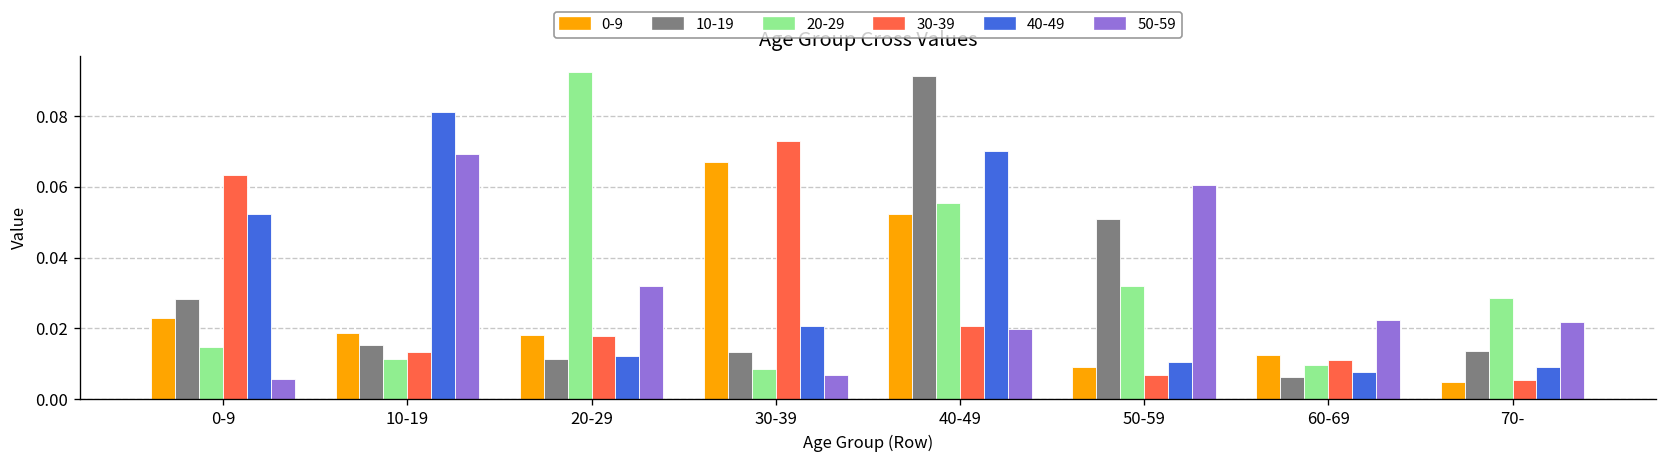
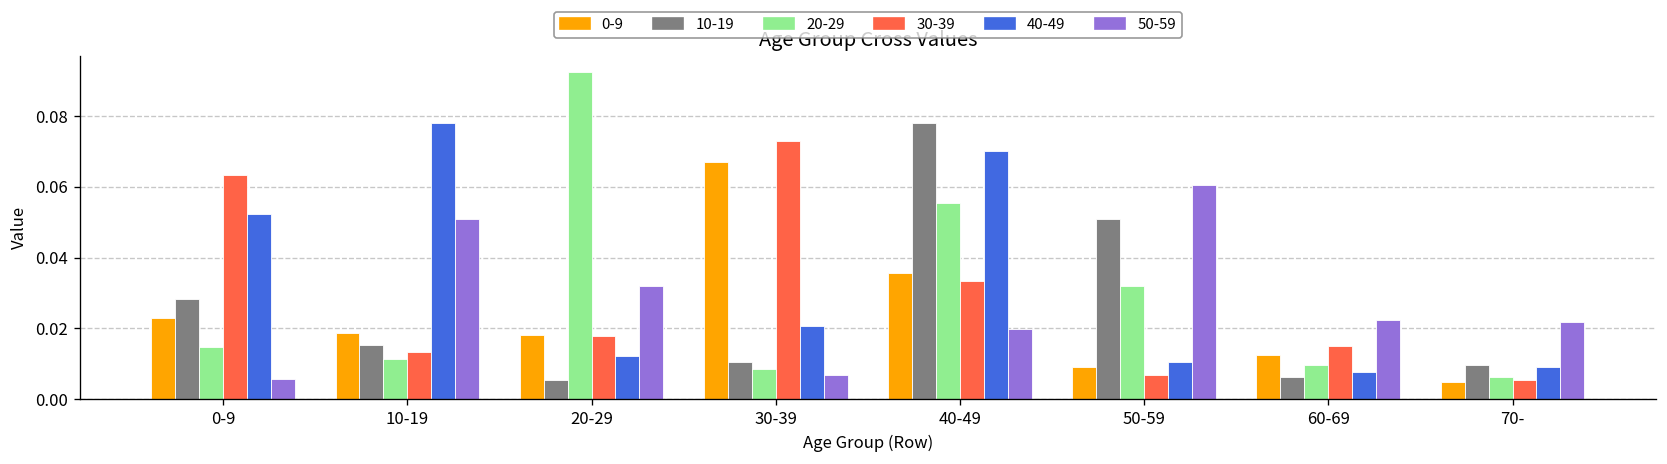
  {
    "0-9": {
      "0-9": 0.023,
      "10-19": 0.019,
      "20-29": 0.018,
      "30-39": 0.067,
-     "40-49": 0.052,
+     "40-49": 0.036,
      "50-59": 0.009,
      "60-69": 0.012,
      "70-": 0.005
    },
    "10-19": {
      "0-9": 0.028,
      "10-19": 0.015,
-     "20-29": 0.011,
-     "30-39": 0.013,
-     "40-49": 0.091,
+     "20-29": 0.005,
+     "30-39": 0.010,
+     "40-49": 0.078,
      "50-59": 0.051,
      "60-69": 0.006,
-     "70-": 0.014
+     "70-": 0.010
    },
    "20-29": {
      "0-9": 0.015,
      "10-19": 0.011,
      "20-29": 0.092,
      "30-39": 0.009,
      "40-49": 0.056,
      "50-59": 0.032,
      "60-69": 0.010,
-     "70-": 0.029
+     "70-": 0.006
    },
    "30-39": {
      "0-9": 0.063,
      "10-19": 0.013,
      "20-29": 0.018,
      "30-39": 0.073,
-     "40-49": 0.021,
+     "40-49": 0.033,
      "50-59": 0.007,
-     "60-69": 0.011,
+     "60-69": 0.015,
      "70-": 0.005
    },
    "40-49": {
      "0-9": 0.052,
-     "10-19": 0.081,
+     "10-19": 0.078,
      "20-29": 0.012,
      "30-39": 0.021,
      "40-49": 0.070,
      "50-59": 0.010,
      "60-69": 0.008,
      "70-": 0.009
    },
    "50-59": {
      "0-9": 0.006,
-     "10-19": 0.069,
+     "10-19": 0.051,
      "20-29": 0.032,
      "30-39": 0.007,
      "40-49": 0.020,
      "50-59": 0.060,
      "60-69": 0.022,
      "70-": 0.022
    }
  }
